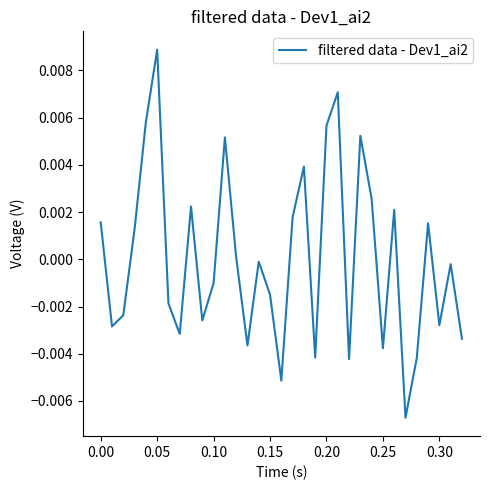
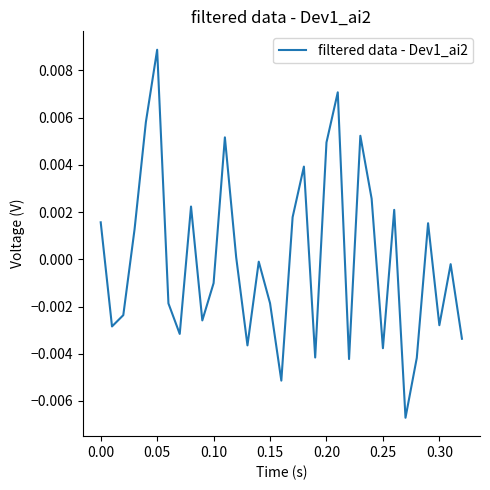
  {
    "0.00": 0.0016,
    "0.05": 0.0089,
    "0.10": -0.0010,
-   "0.15": -0.0015,
-   "0.20": 0.0057,
+   "0.15": -0.0019,
+   "0.20": 0.0050,
    "0.25": -0.0038,
    "0.30": -0.0028
  }
